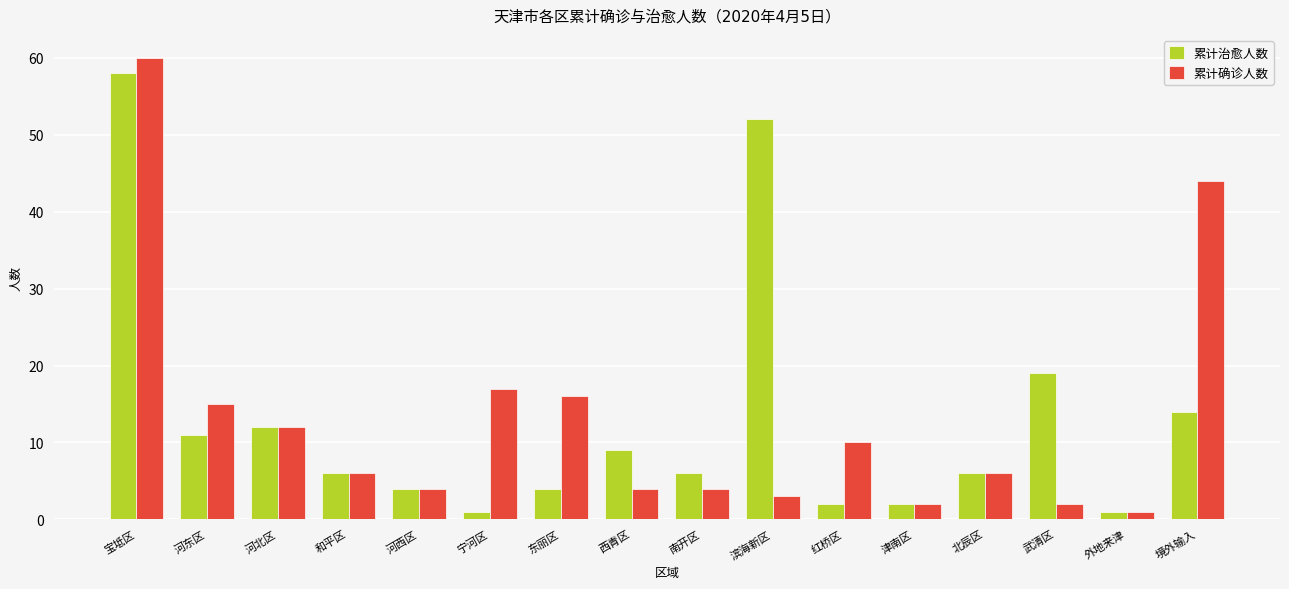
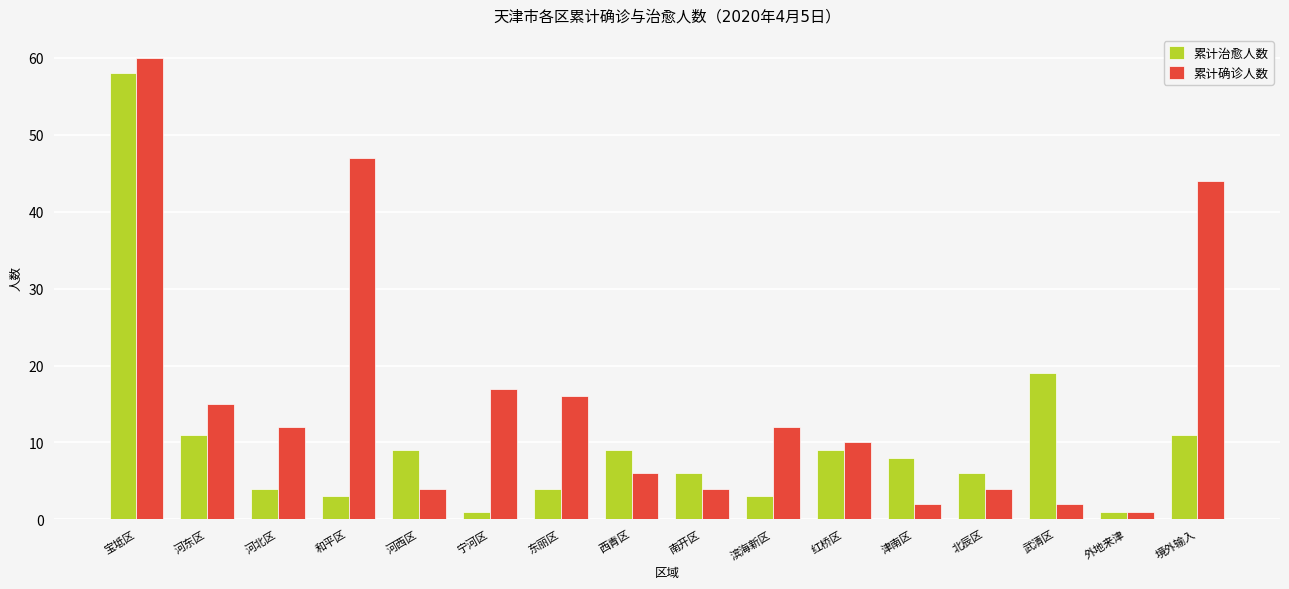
  {
    "累计治愈人数": {
      "宝坻区": 58,
      "河东区": 11,
-     "河北区": 12,
-     "和平区": 6,
-     "河西区": 4,
+     "河北区": 4,
+     "和平区": 3,
+     "河西区": 9,
      "宁河区": 1,
      "东丽区": 4,
      "西青区": 9,
      "南开区": 6,
-     "滨海新区": 52,
-     "红桥区": 2,
-     "津南区": 2,
+     "滨海新区": 3,
+     "红桥区": 9,
+     "津南区": 8,
      "北辰区": 6,
      "武清区": 19,
      "外地来津": 1,
-     "境外输入": 14
+     "境外输入": 11
    },
    "累计确诊人数": {
      "宝坻区": 60,
      "河东区": 15,
      "河北区": 12,
-     "和平区": 6,
+     "和平区": 47,
      "河西区": 4,
      "宁河区": 17,
      "东丽区": 16,
-     "西青区": 4,
+     "西青区": 6,
      "南开区": 4,
-     "滨海新区": 3,
+     "滨海新区": 12,
      "红桥区": 10,
      "津南区": 2,
-     "北辰区": 6,
+     "北辰区": 4,
      "武清区": 2,
      "外地来津": 1,
      "境外输入": 44
    }
  }
